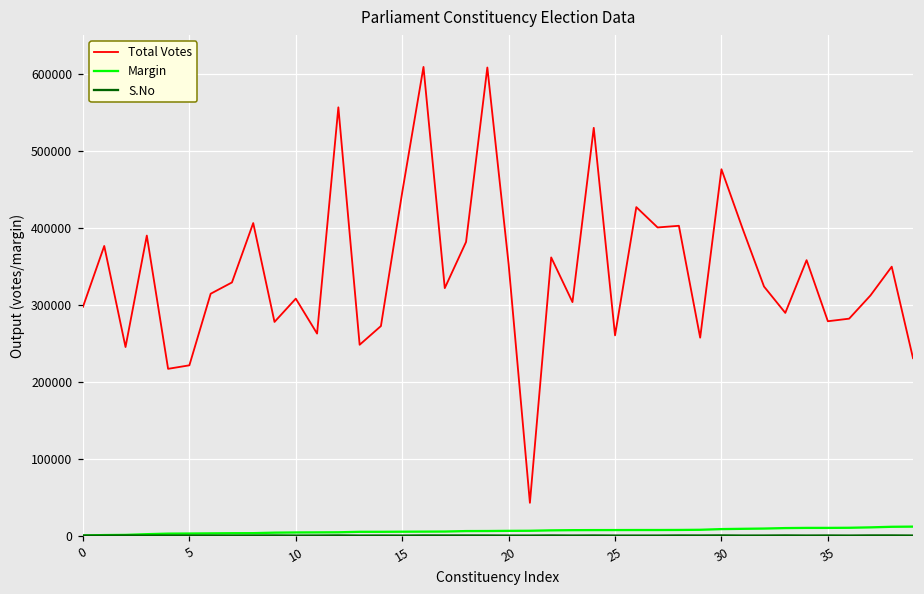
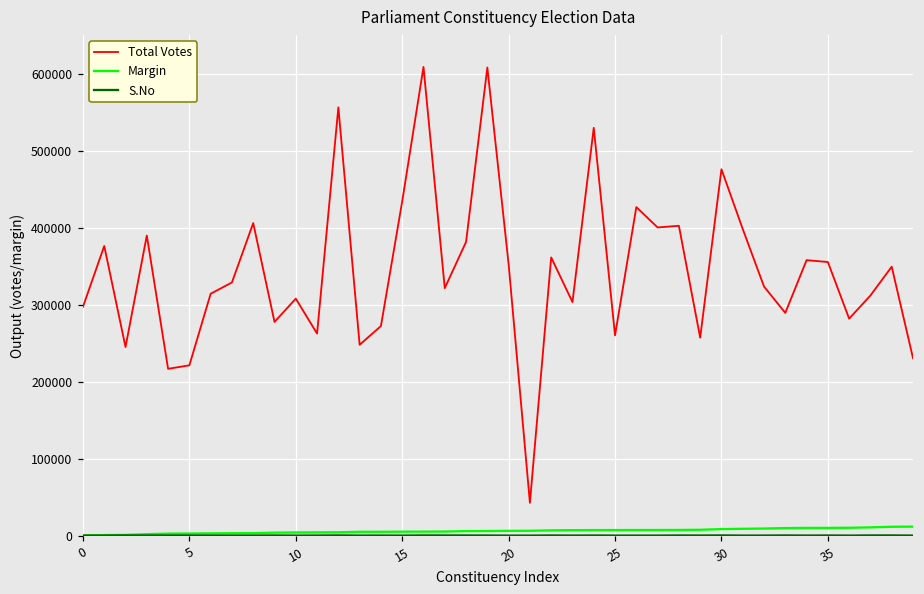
  {
    "Total Votes": {
      "0": 300000,
      "5": 220000,
      "10": 310000,
-     "15": 450000,
+     "15": 430000,
      "20": 350000,
      "25": 260000,
      "30": 480000,
-     "35": 280000
+     "35": 360000
    },
    "Margin": {
      "10": 0,
      "15": 10000,
      "20": 10000,
      "25": 10000,
      "30": 10000,
      "35": 10000
    },
    "S.No": {
      "10": 0,
      "15": 0,
      "20": 0,
      "25": 0,
      "30": 0,
      "35": 0
    }
  }
